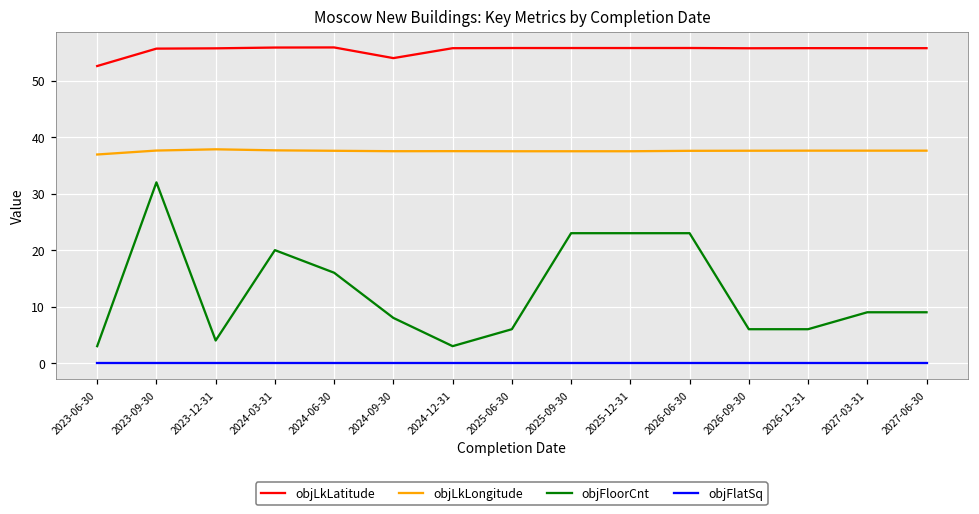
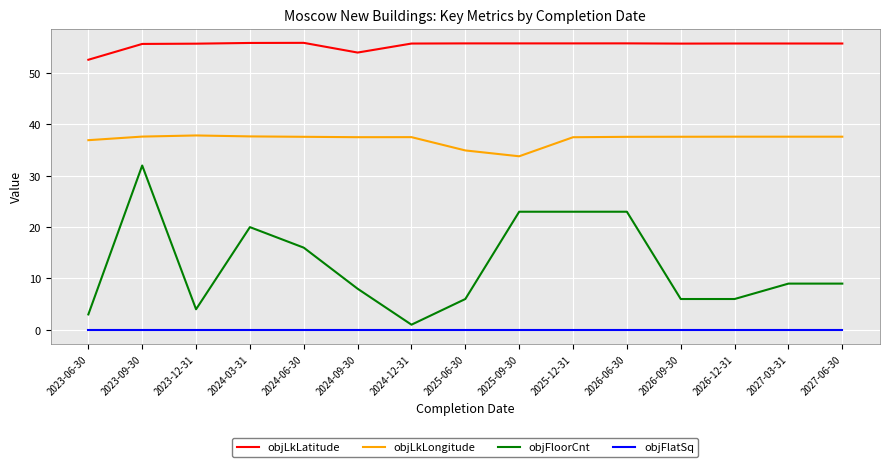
  {
    "objLkLatitude": {
      "2023-06-30": 53,
      "2023-09-30": 56,
      "2023-12-31": 56,
      "2024-03-31": 56,
      "2024-06-30": 56,
      "2024-09-30": 54,
      "2024-12-31": 56,
      "2025-06-30": 56,
      "2025-09-30": 56,
      "2025-12-31": 56,
      "2026-06-30": 56,
      "2026-09-30": 56,
      "2026-12-31": 56,
      "2027-03-31": 56,
      "2027-06-30": 56
    },
    "objLkLongitude": {
      "2023-06-30": 37,
      "2023-09-30": 38,
      "2023-12-31": 38,
      "2024-03-31": 38,
      "2024-06-30": 38,
      "2024-09-30": 38,
      "2024-12-31": 38,
-     "2025-06-30": 38,
-     "2025-09-30": 38,
+     "2025-06-30": 35,
+     "2025-09-30": 34,
      "2025-12-31": 38,
      "2026-06-30": 38,
      "2026-09-30": 38,
      "2026-12-31": 38,
      "2027-03-31": 38,
      "2027-06-30": 38
    },
    "objFloorCnt": {
      "2023-06-30": 3,
      "2023-09-30": 32,
      "2023-12-31": 4,
      "2024-03-31": 20,
      "2024-06-30": 16,
      "2024-09-30": 8,
-     "2024-12-31": 3,
+     "2024-12-31": 1,
      "2025-06-30": 6,
      "2025-09-30": 23,
      "2025-12-31": 23,
      "2026-06-30": 23,
      "2026-09-30": 6,
      "2026-12-31": 6,
      "2027-03-31": 9,
      "2027-06-30": 9
    },
    "objFlatSq": {
      "2023-06-30": 0,
      "2023-09-30": 0,
      "2023-12-31": 0,
      "2024-03-31": 0,
      "2024-06-30": 0,
      "2024-09-30": 0,
      "2024-12-31": 0,
      "2025-06-30": 0,
      "2025-09-30": 0,
      "2025-12-31": 0,
      "2026-06-30": 0,
      "2026-09-30": 0,
      "2026-12-31": 0,
      "2027-03-31": 0,
      "2027-06-30": 0
    }
  }
